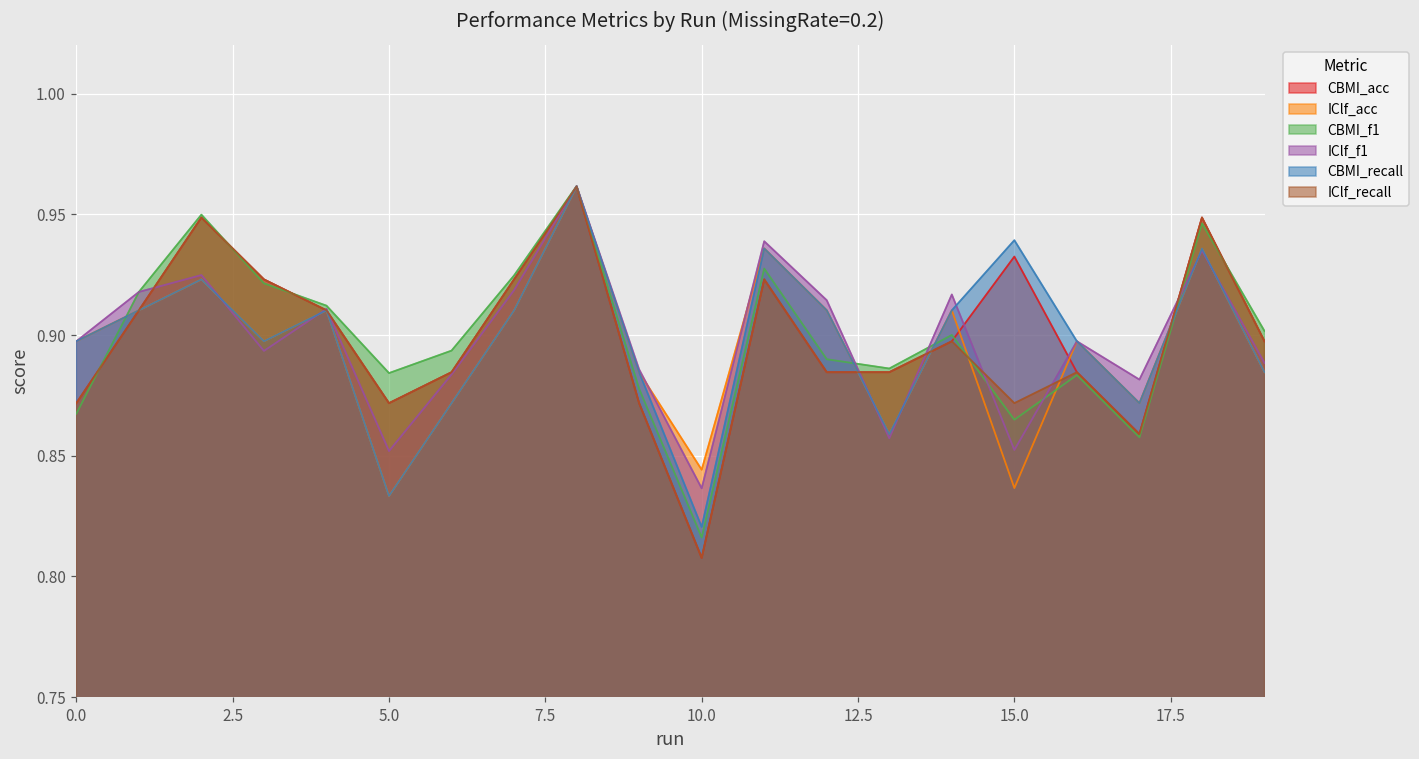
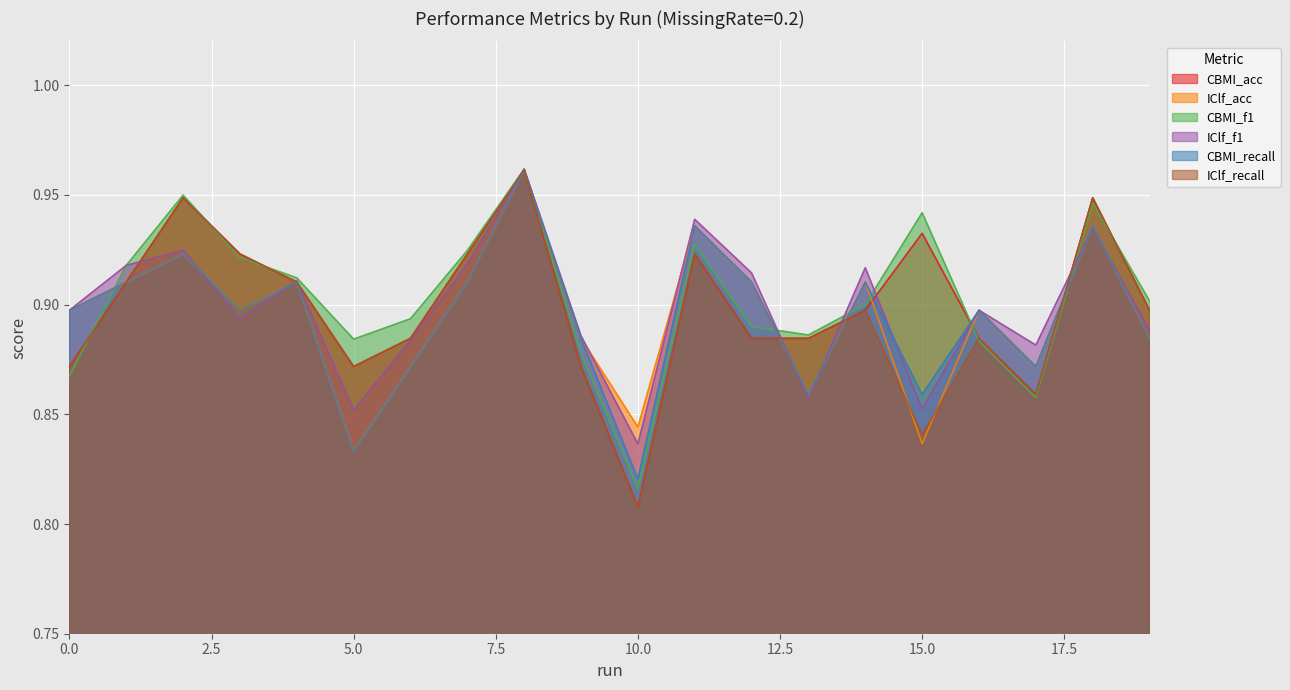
  {
    "CBMI_acc": {
      "15.0": 0.933
    },
    "IClf_acc": {
      "10.0": 0.844,
      "15.0": 0.837
    },
    "CBMI_f1": {
      "0.0": 0.867,
      "5.0": 0.884,
      "10.0": 0.816,
-     "15.0": 0.865
+     "15.0": 0.942
    },
    "IClf_f1": {
      "5.0": 0.852,
      "10.0": 0.837,
      "15.0": 0.852
    },
    "CBMI_recall": {
      "10.0": 0.821,
-     "15.0": 0.939
+     "15.0": 0.859
    },
    "IClf_recall": {
-     "15.0": 0.872
+     "15.0": 0.841
    }
  }
